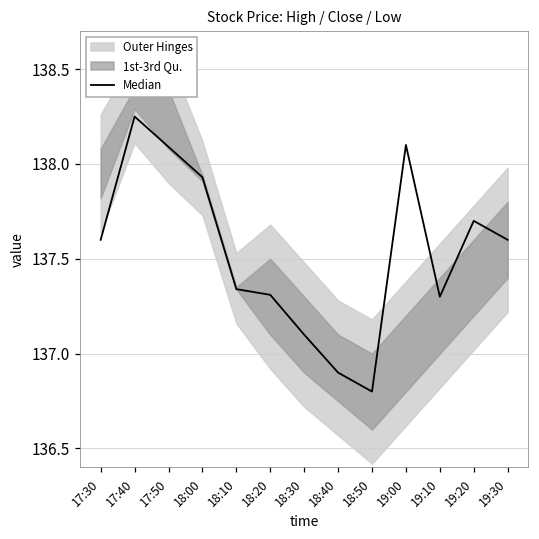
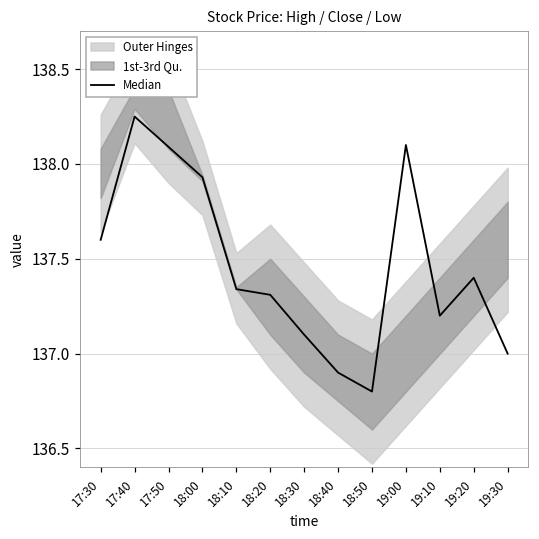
  {
    "Median": {
      "17:30": 137.6,
      "17:40": 138.25,
      "17:50": 138.1,
      "18:20": 137.3,
      "18:30": 137.1,
      "18:40": 136.9,
      "18:50": 136.8,
      "19:00": 138.1,
-     "19:10": 137.3,
-     "19:20": 137.7,
-     "19:30": 137.6
+     "19:10": 137.2,
+     "19:20": 137.4,
+     "19:30": 137.0
    }
  }
